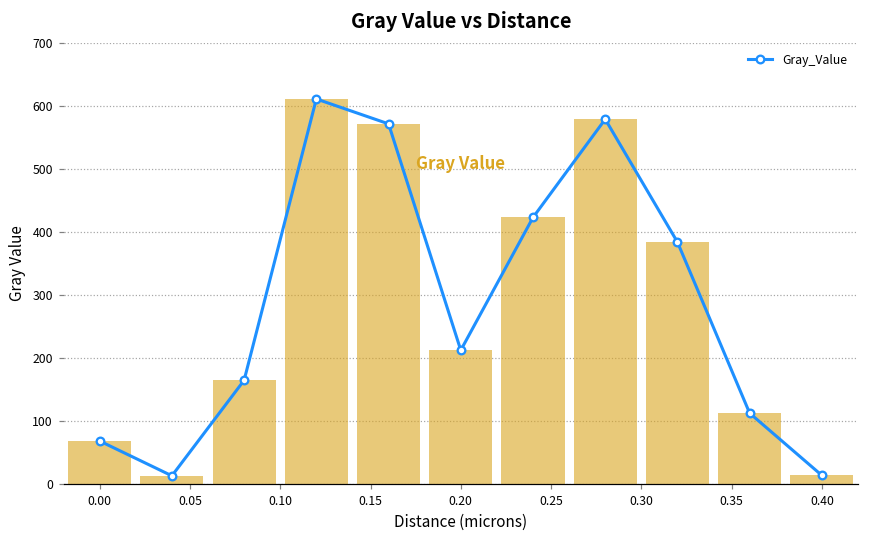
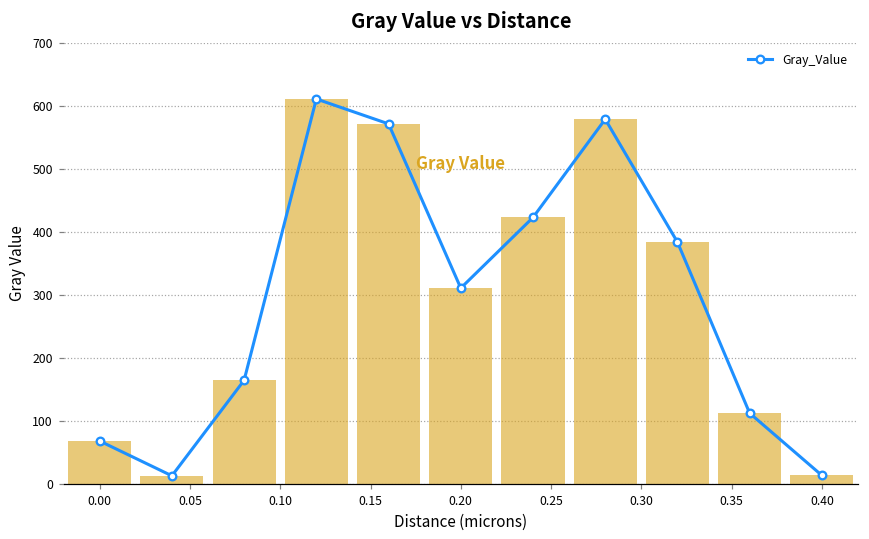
  {
    "0.00": 70,
-   "0.20": 210,
+   "0.20": 310,
    "0.40": 10
  }
